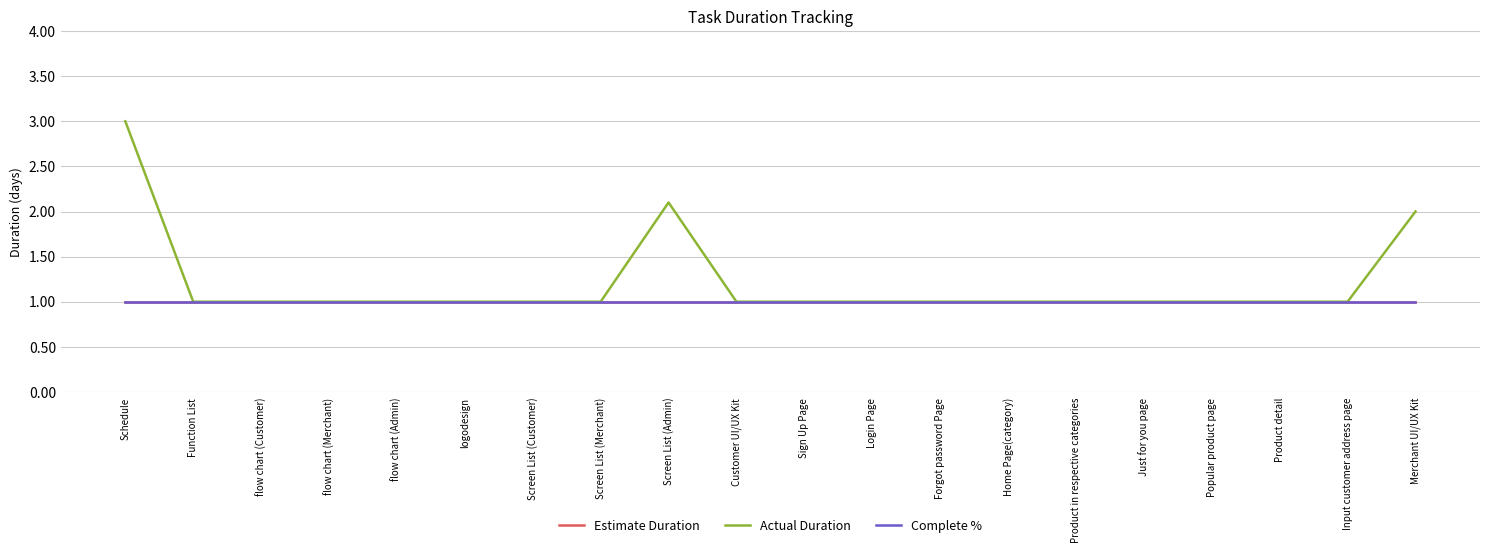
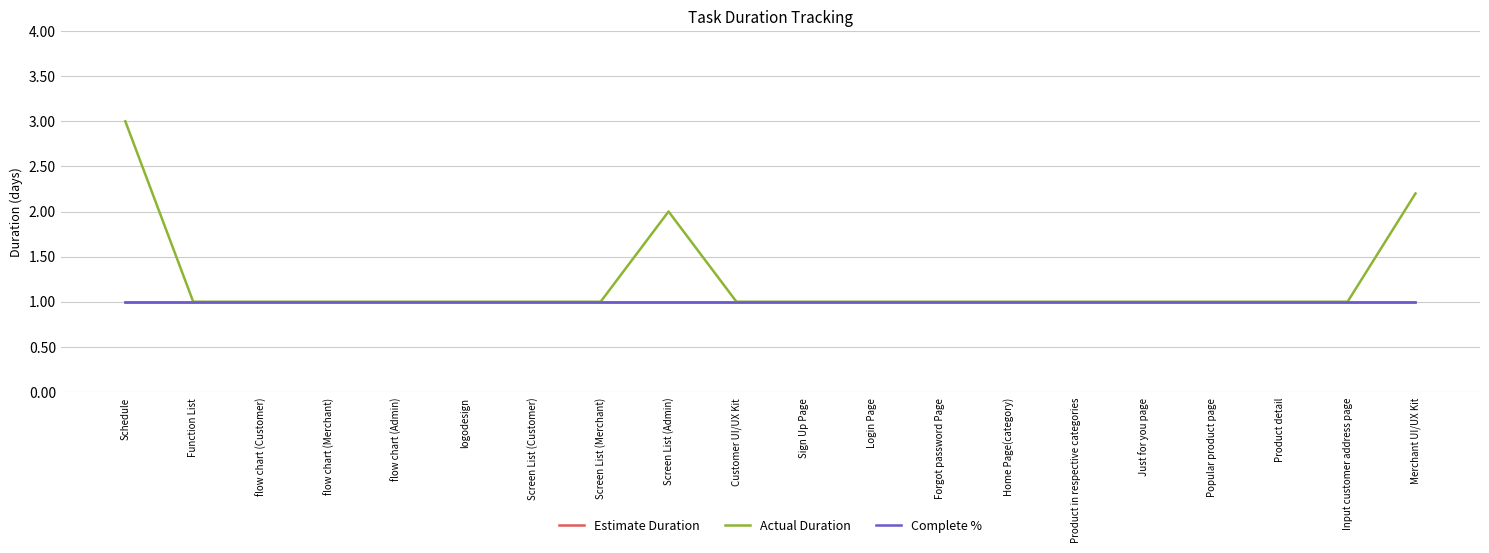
  {
    "Complete %": {
      "Schedule": 1.0,
      "Screen List (Admin)": 1.0,
      "Merchant UI/UX Kit": 1.0
    },
    "Actual Duration": {
      "Schedule": 3.0,
-     "Screen List (Admin)": 2.1,
-     "Merchant UI/UX Kit": 2.0
+     "Screen List (Admin)": 2.0,
+     "Merchant UI/UX Kit": 2.2
    }
  }
